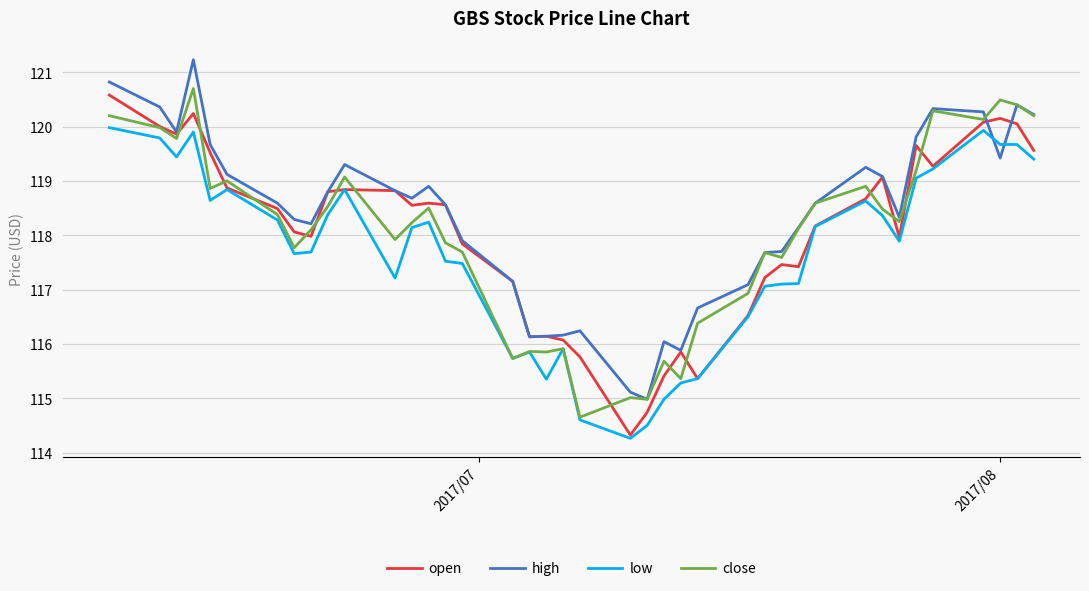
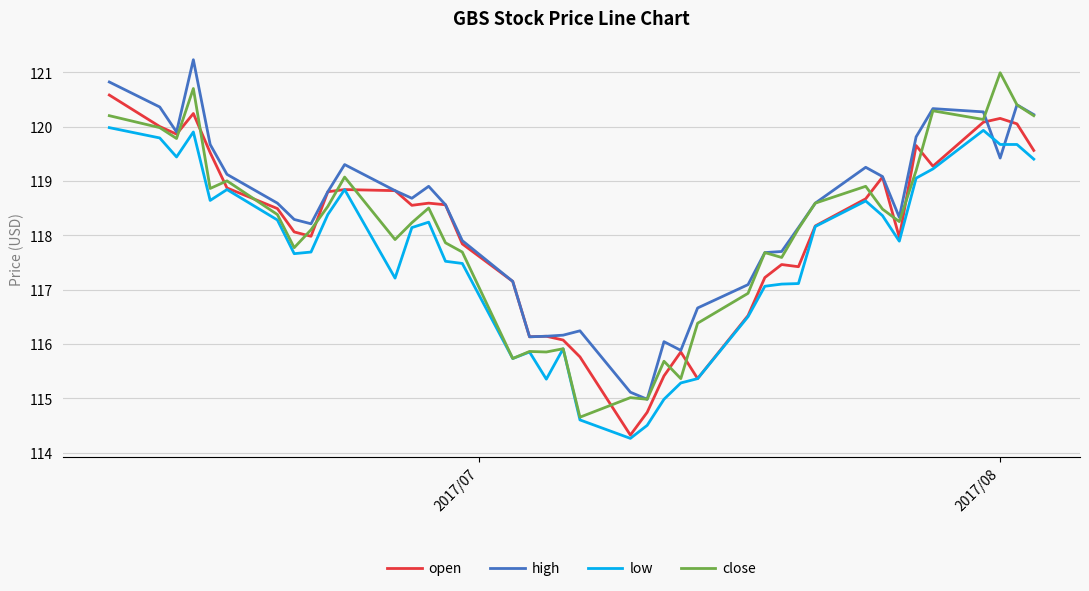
  {
    "open": {
      "2017/08": 120.2
    },
    "high": {
      "2017/08": 119.4
    },
    "low": {
      "2017/08": 119.7
    },
    "close": {
-     "2017/08": 120.5
+     "2017/08": 121.0
    }
  }
